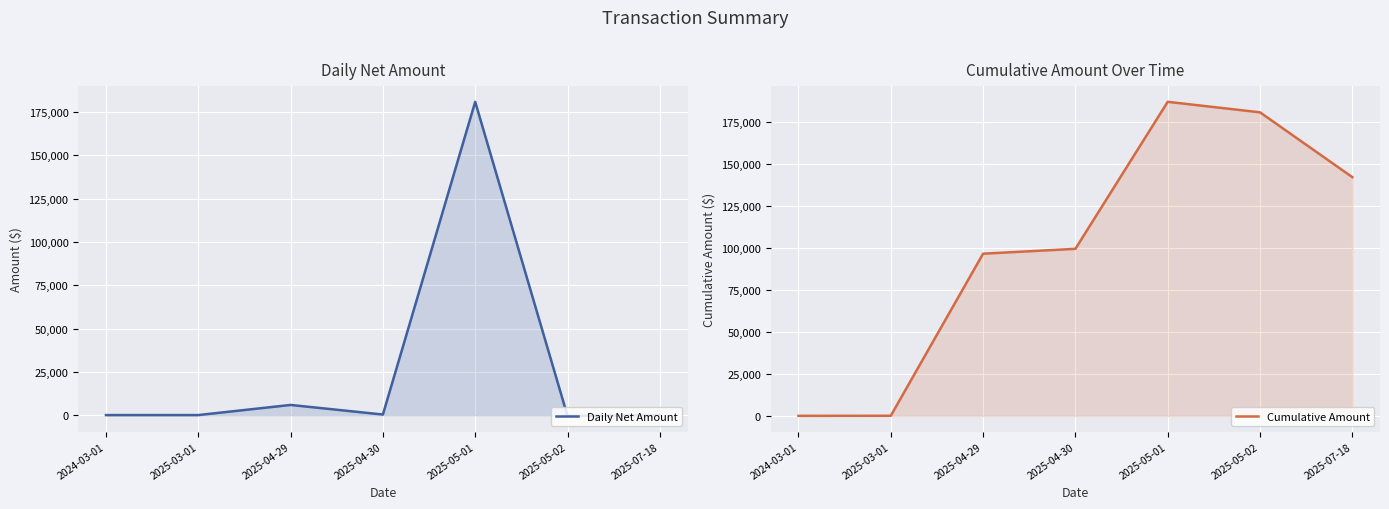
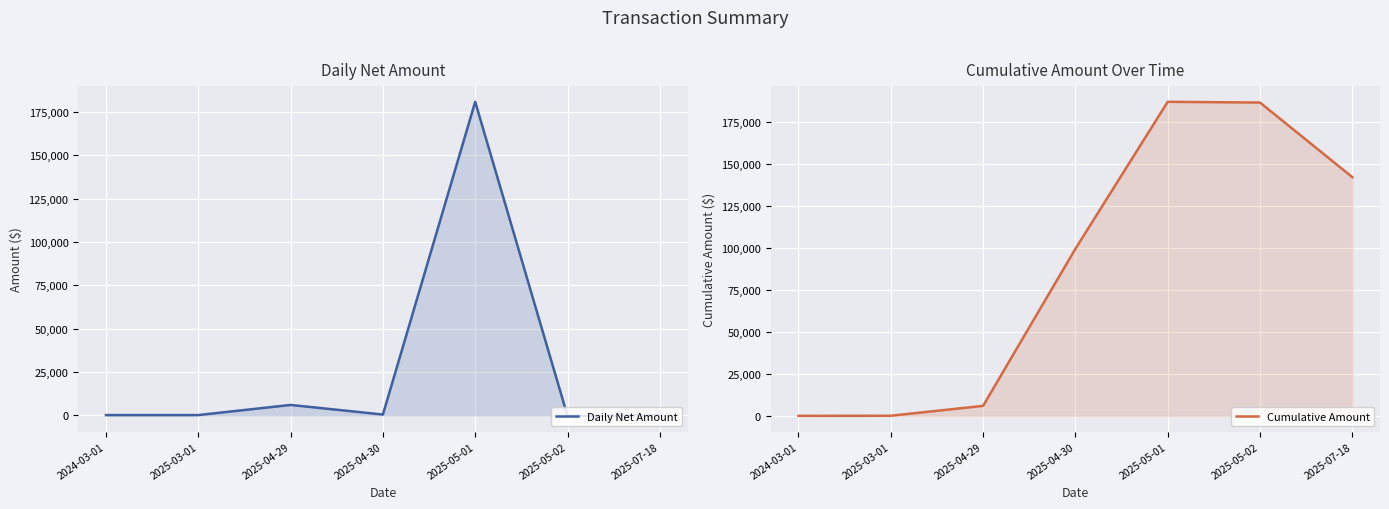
  {
    "Cumulative Amount Over Time": {
      "2024-03-01": "0",
      "2025-03-01": "0",
-     "2025-04-29": "97,000",
+     "2025-04-29": "6,000",
      "2025-04-30": "100,000",
      "2025-05-01": "187,000",
-     "2025-05-02": "181,000",
+     "2025-05-02": "187,000",
      "2025-07-18": "142,000"
    }
  }
